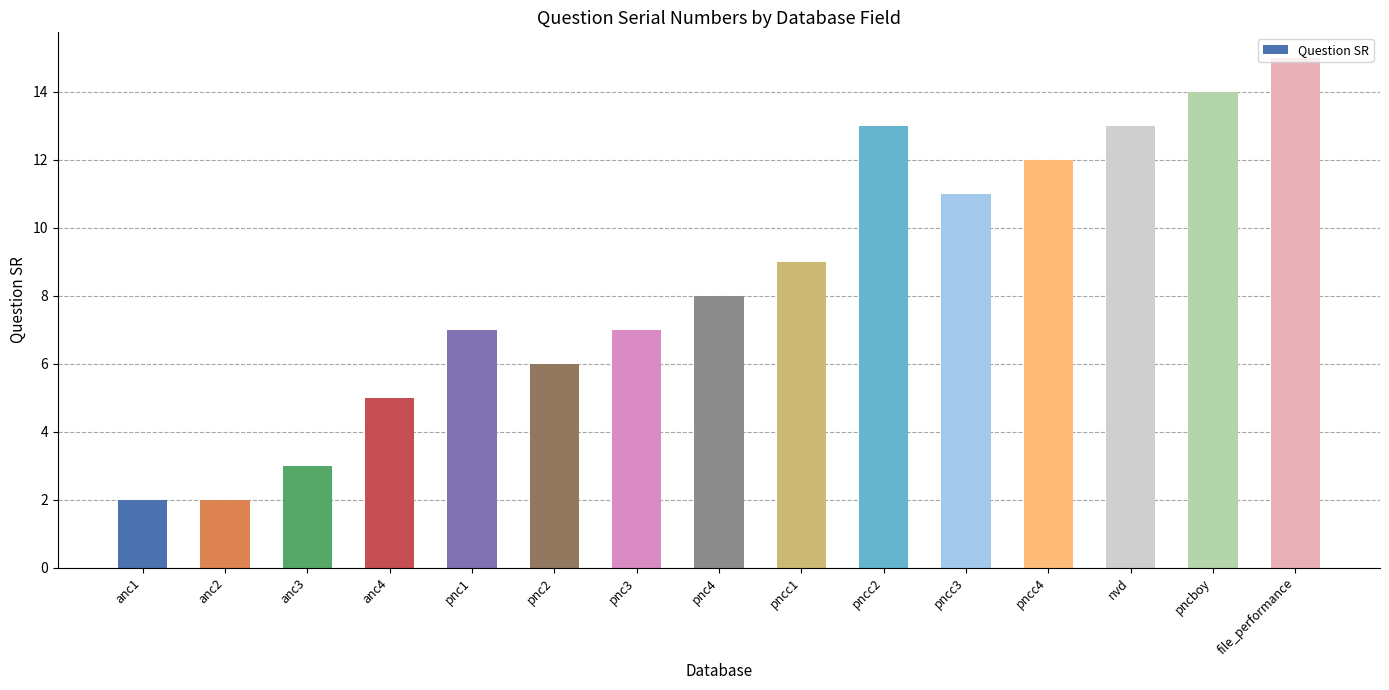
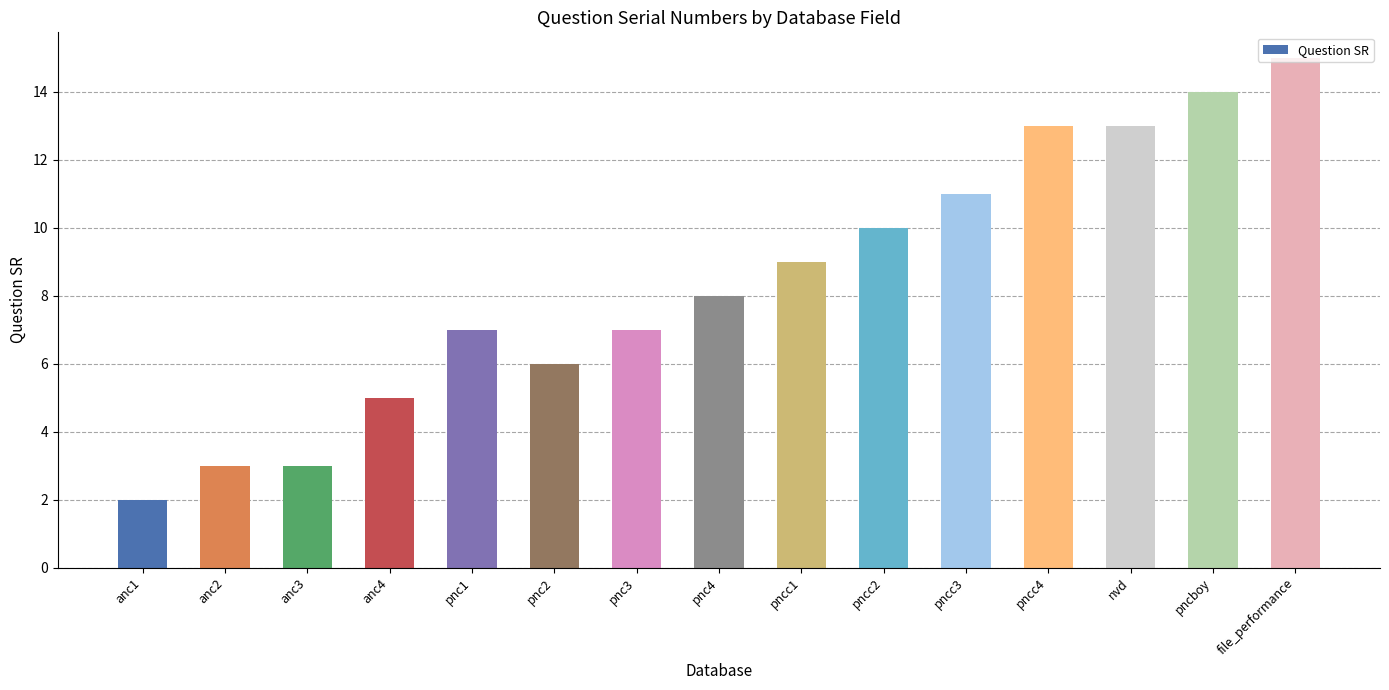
  {
    "anc1": 2,
-   "anc2": 2,
+   "anc2": 3,
    "anc3": 3,
    "anc4": 5,
    "pnc1": 7,
    "pnc2": 6,
    "pnc3": 7,
    "pnc4": 8,
    "pncc1": 9,
-   "pncc2": 13,
+   "pncc2": 10,
    "pncc3": 11,
-   "pncc4": 12,
+   "pncc4": 13,
    "nvd": 13,
    "pncboy": 14
  }
